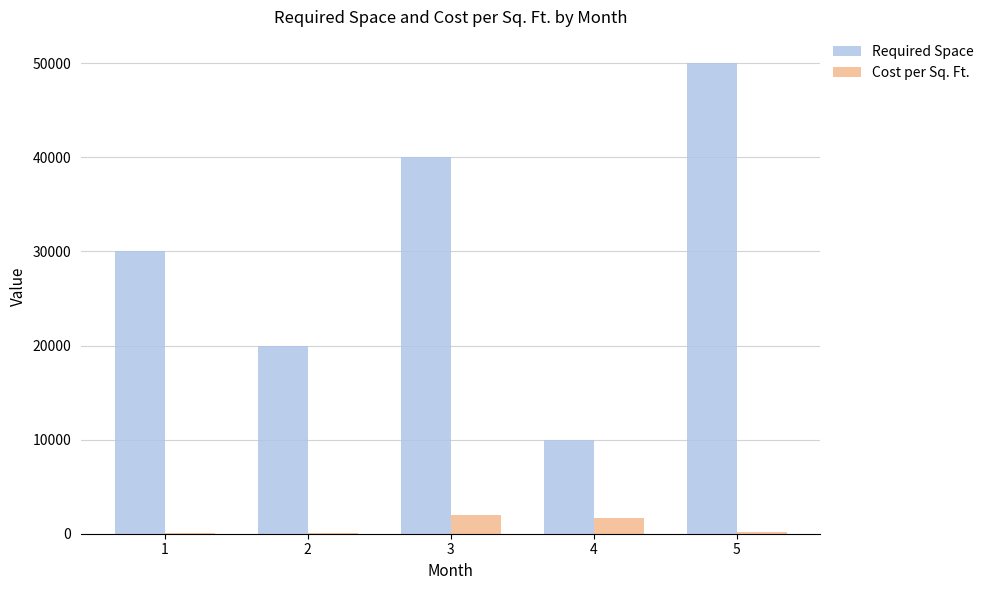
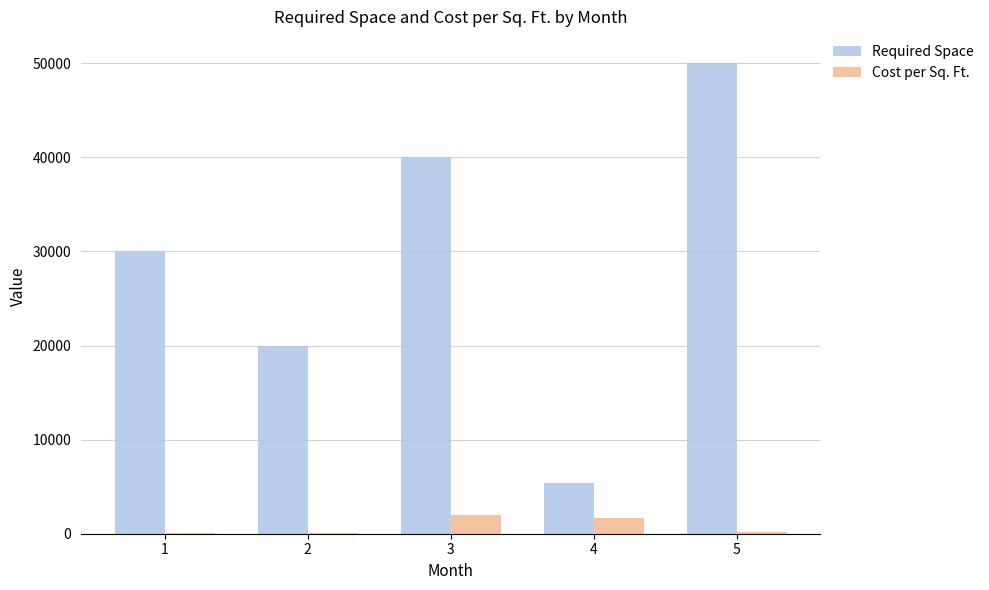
  {
    "Required Space": {
      "1": 30000,
      "2": 20000,
      "3": 40000,
-     "4": 10000,
+     "4": 5000,
      "5": 50000
    },
    "Cost per Sq. Ft.": {
      "3": 2000,
      "4": 2000
    }
  }
